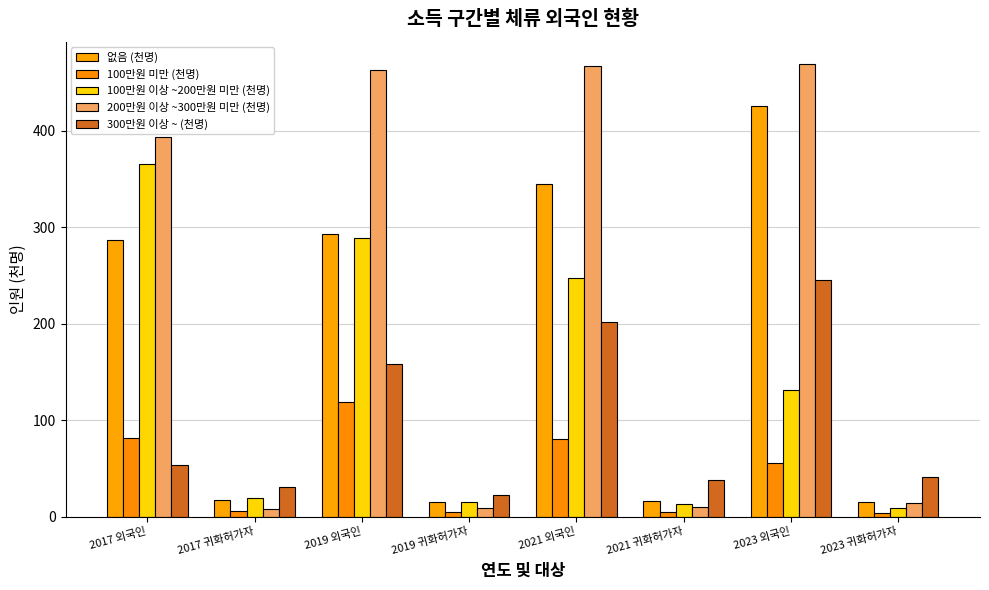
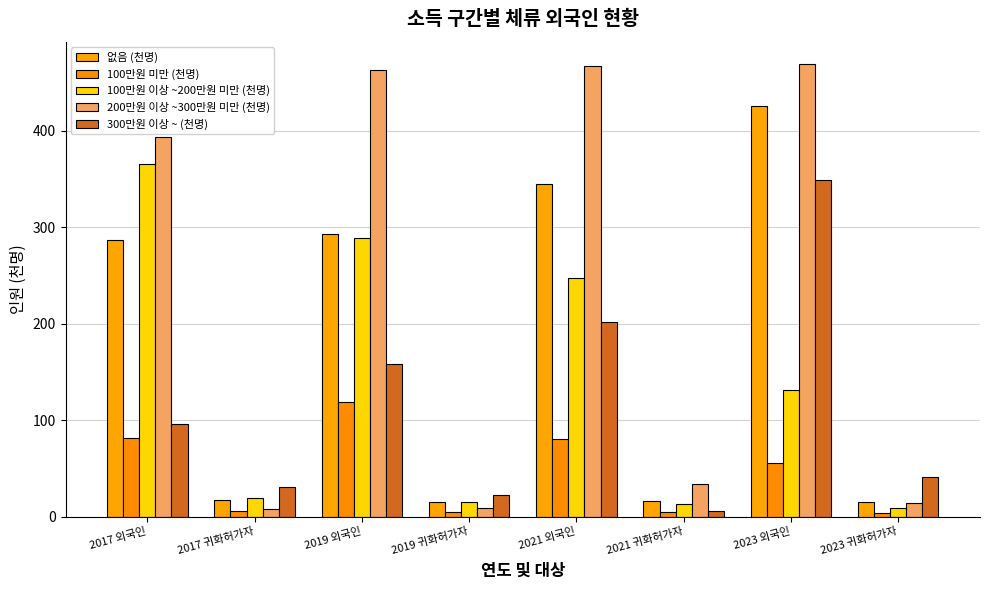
  {
    "200만원 이상 ~300만원 미만 (천명)": {
      "2017 외국인": 390,
      "2017 귀화허가자": 10,
      "2019 외국인": 460,
      "2019 귀화허가자": 10,
      "2021 외국인": 470,
-     "2021 귀화허가자": 10,
+     "2021 귀화허가자": 30,
      "2023 외국인": 470,
      "2023 귀화허가자": 10
    },
    "300만원 이상 ~ (천명)": {
-     "2017 외국인": 50,
+     "2017 외국인": 100,
      "2017 귀화허가자": 30,
      "2019 외국인": 160,
      "2019 귀화허가자": 20,
      "2021 외국인": 200,
-     "2021 귀화허가자": 40,
-     "2023 외국인": 250,
+     "2021 귀화허가자": 10,
+     "2023 외국인": 350,
      "2023 귀화허가자": 40
    }
  }
